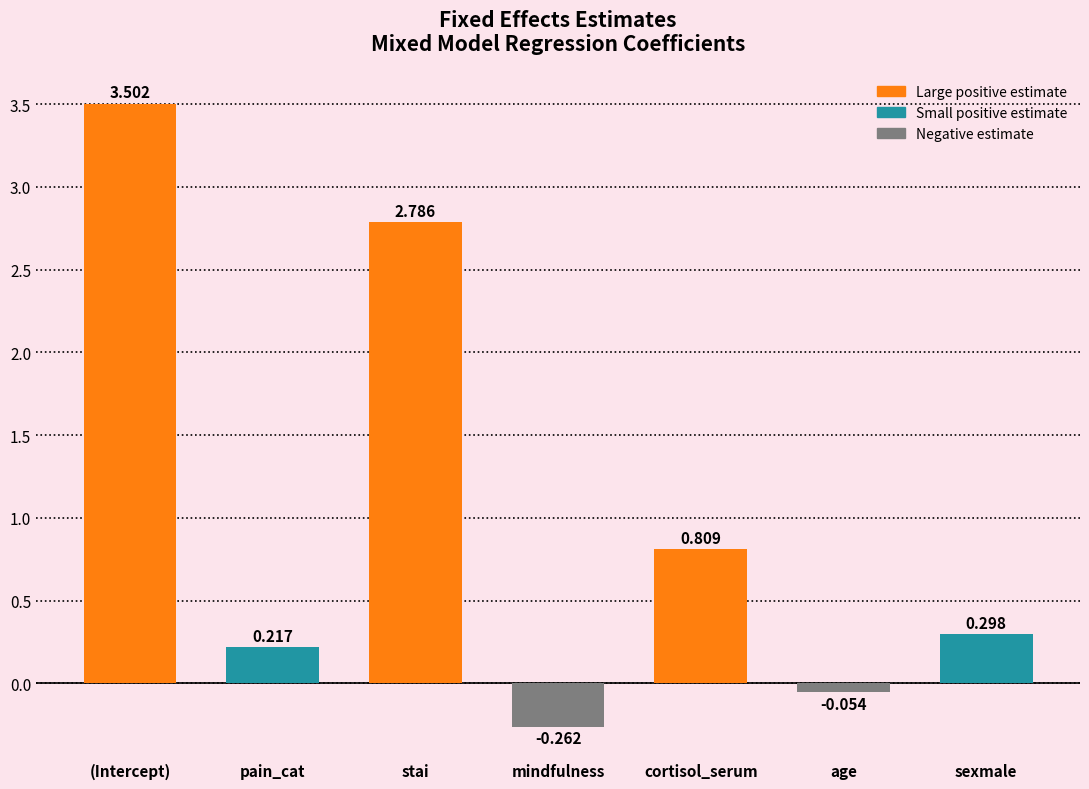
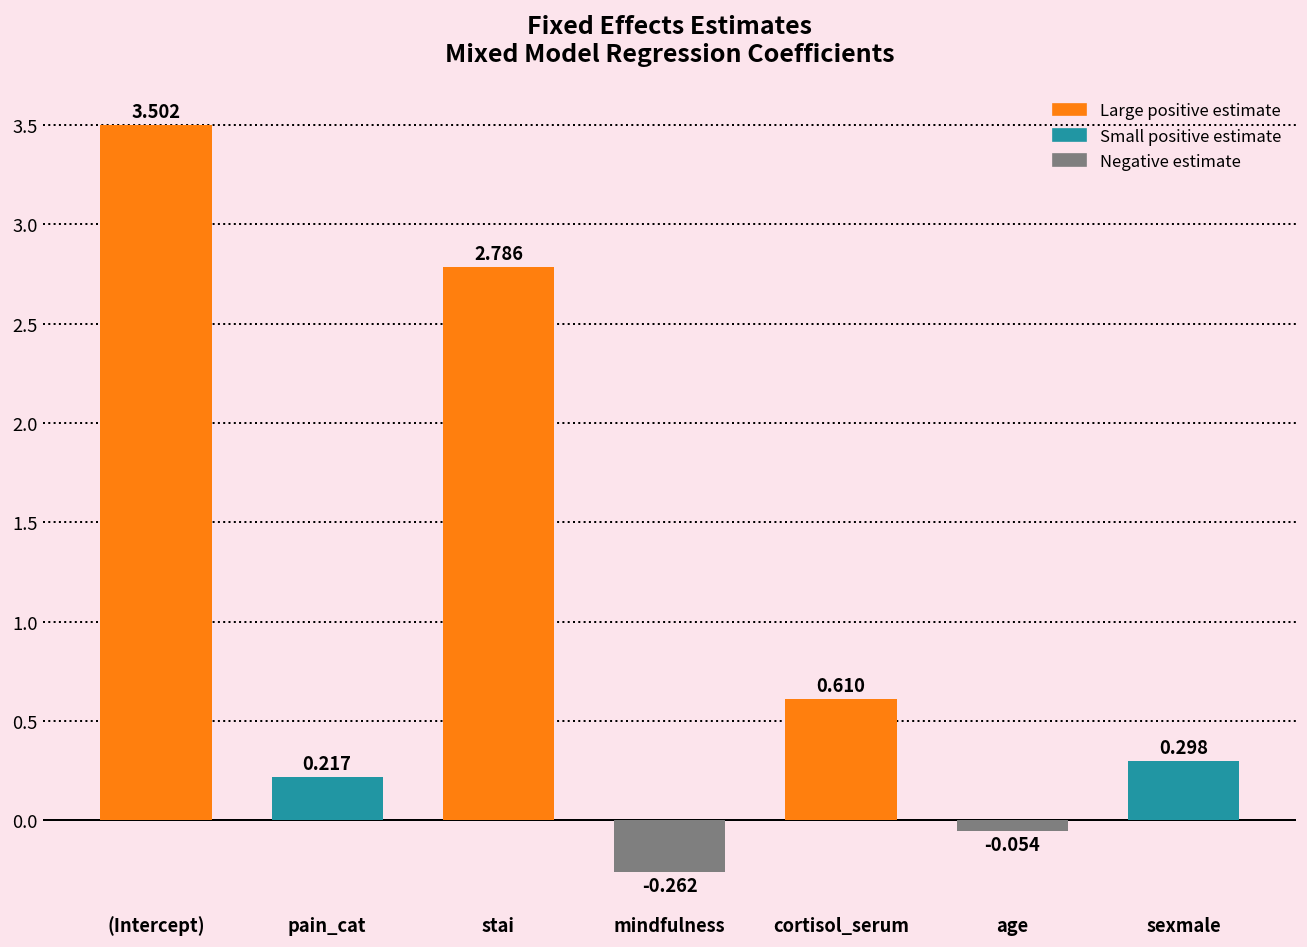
  {
    "(Intercept)": 3.502,
    "pain_cat": 0.217,
    "stai": 2.786,
    "mindfulness": -0.262,
-   "cortisol_serum": 0.809,
+   "cortisol_serum": 0.610,
    "age": -0.054,
    "sexmale": 0.298
  }
